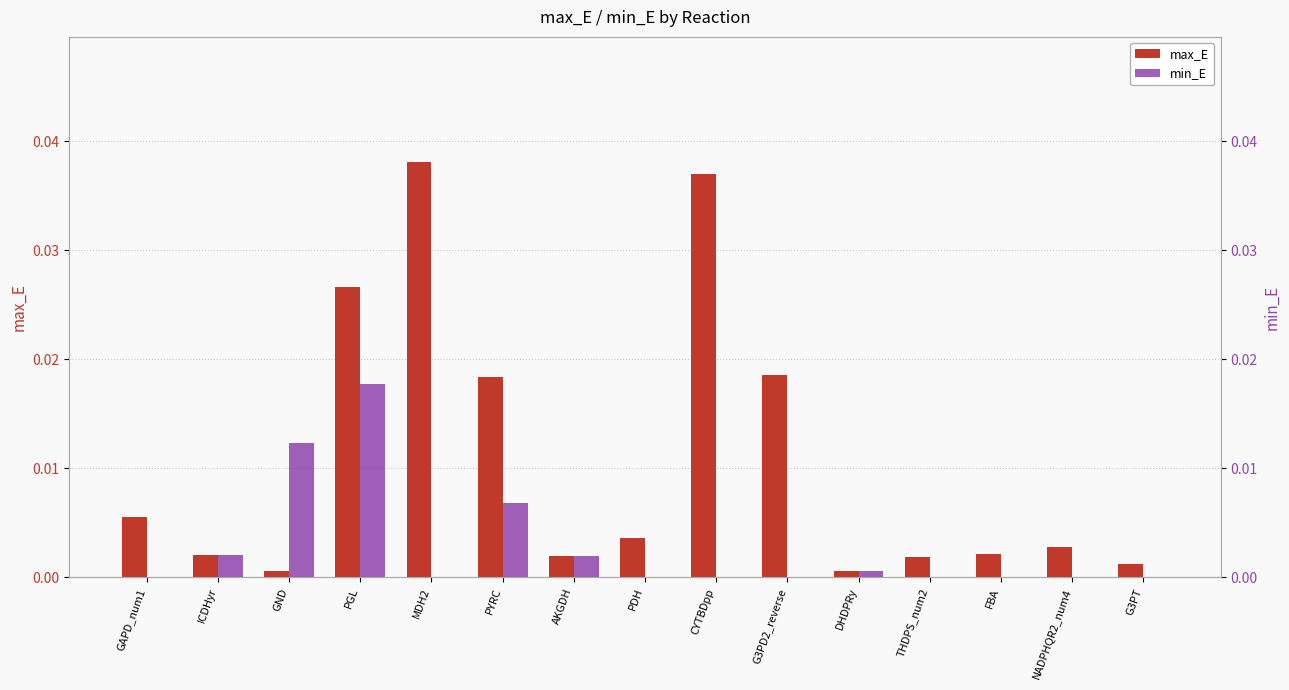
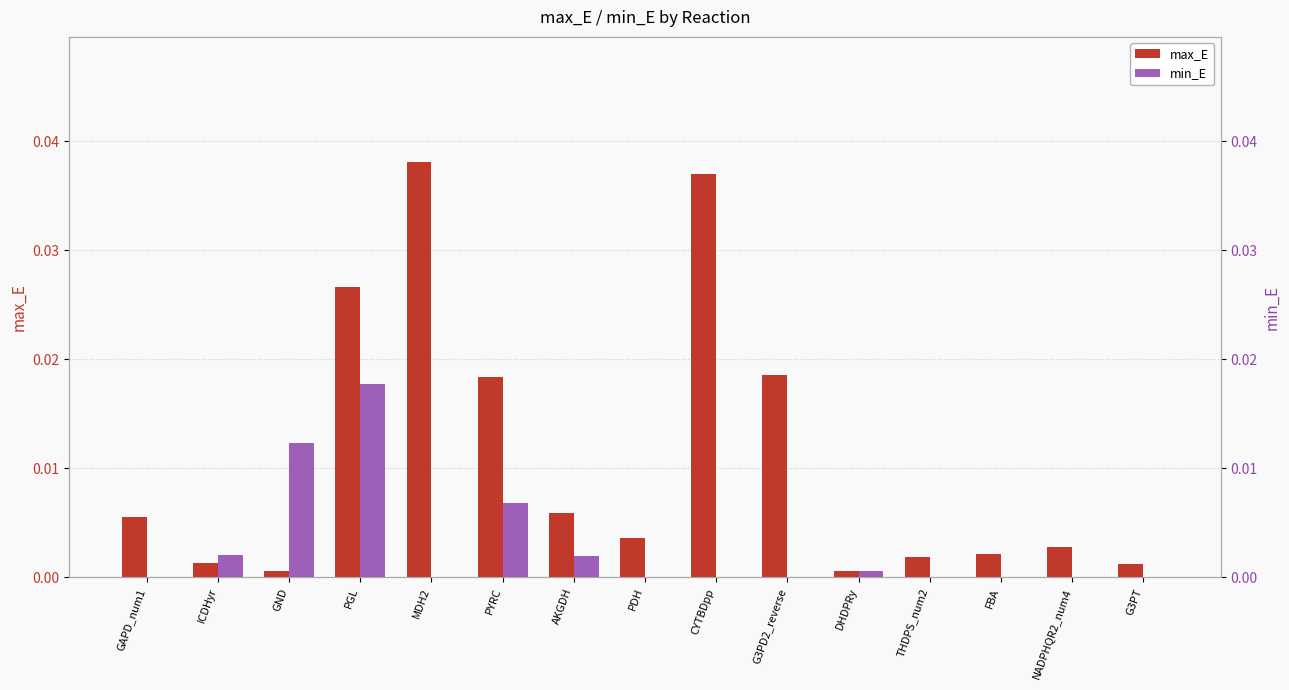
  {
    "max_E": {
      "GAPD_num1": 0.0055,
-     "ICDHyr": 0.0021,
+     "ICDHyr": 0.0013,
      "GND": 0.0006,
      "PGL": 0.0266,
      "MDH2": 0.0381,
      "PYRC": 0.0184,
-     "AKGDH": 0.0020,
+     "AKGDH": 0.0059,
      "PDH": 0.0037,
      "CYTBDpp": 0.0370,
      "G3PD2_reverse": 0.0186,
      "DHDPRy": 0.0006,
      "THDPS_num2": 0.0018,
      "FBA": 0.0021,
      "NADPHQR2_num4": 0.0028,
      "G3PT": 0.0012
    },
    "min_E": {
      "GAPD_num1": 0.0000,
      "ICDHyr": 0.0021,
      "GND": 0.0123,
      "PGL": 0.0178,
      "MDH2": 0.0000,
      "PYRC": 0.0068,
      "AKGDH": 0.0020,
      "PDH": 0.0000,
      "CYTBDpp": 0.0000,
      "G3PD2_reverse": 0.0000,
      "DHDPRy": 0.0006,
      "THDPS_num2": 0.0000,
      "FBA": 0.0000,
      "NADPHQR2_num4": 0.0000,
      "G3PT": 0.0000
    }
  }
